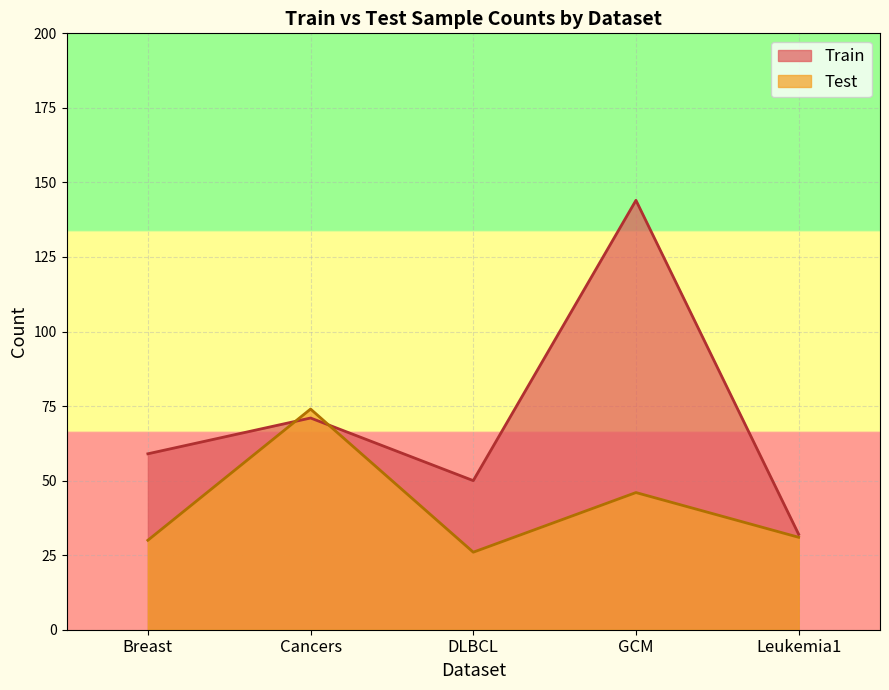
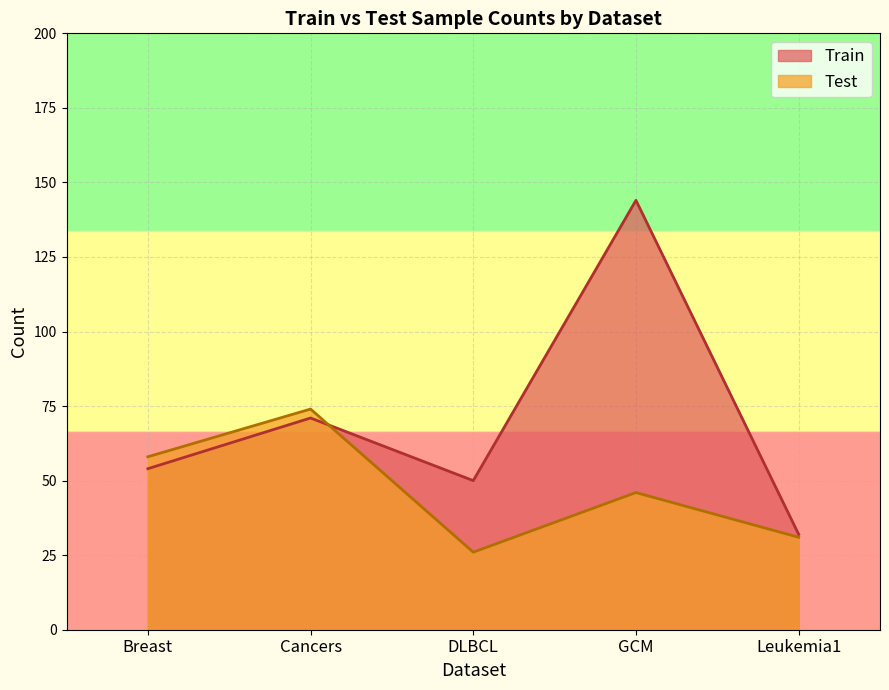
  {
    "Train": {
-     "Breast": 59,
+     "Breast": 54,
      "Cancers": 71,
      "DLBCL": 50,
      "GCM": 144,
      "Leukemia1": 32
    },
    "Test": {
-     "Breast": 30,
+     "Breast": 58,
      "Cancers": 74,
      "DLBCL": 26,
      "GCM": 46,
      "Leukemia1": 31
    }
  }
